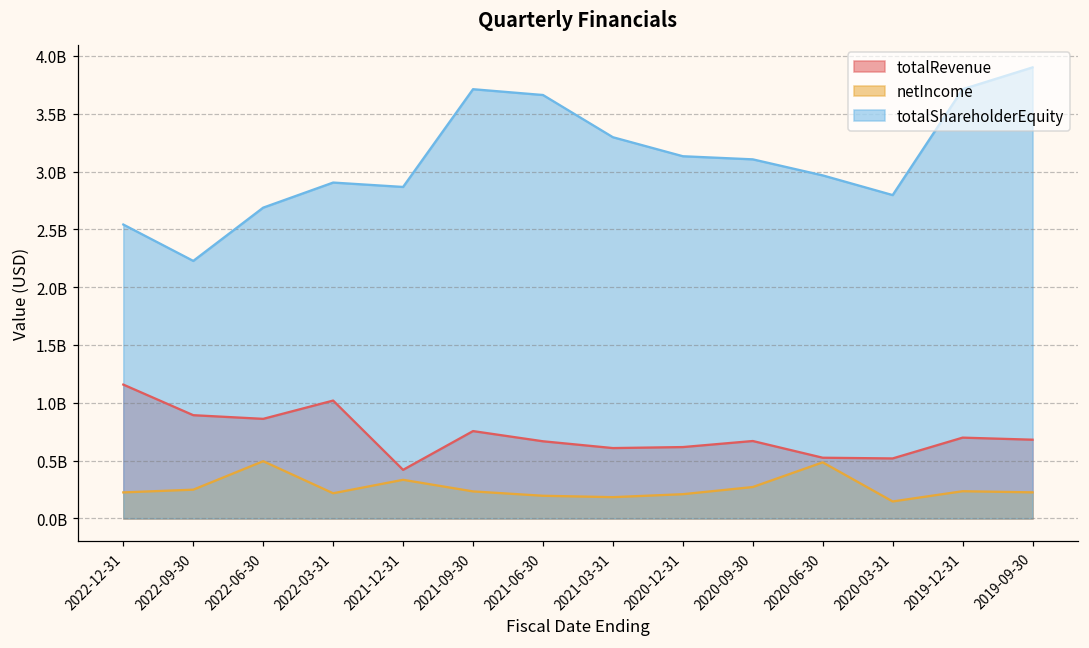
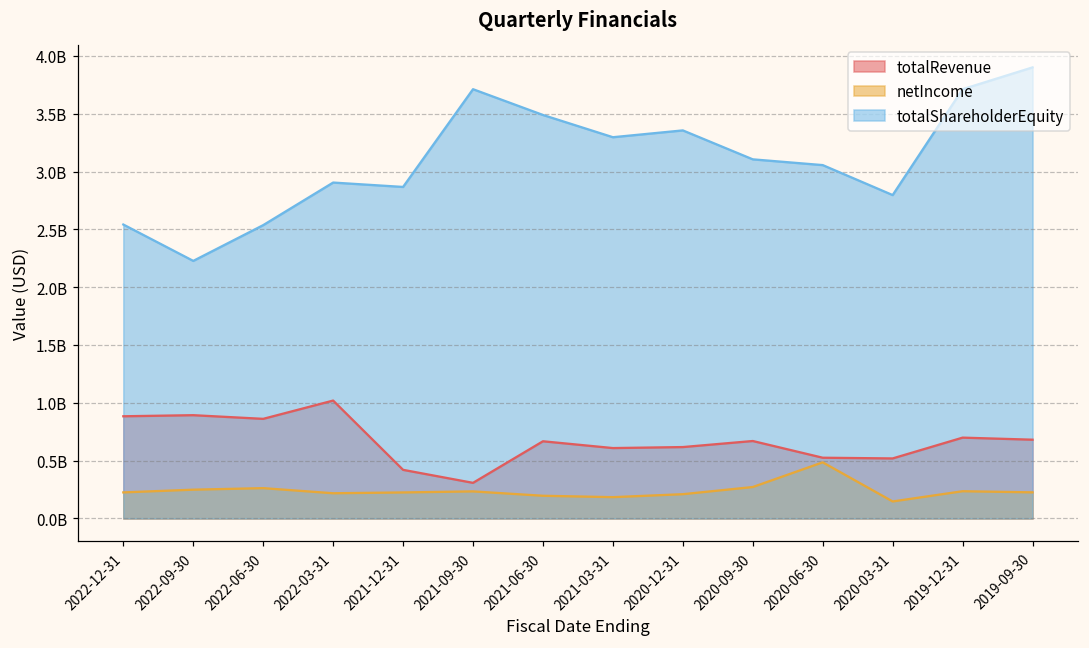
  {
    "totalRevenue": {
-     "2022-12-31": 1160000000,
+     "2022-12-31": 880000000,
      "2022-09-30": 890000000,
      "2022-06-30": 860000000,
      "2022-03-31": 1020000000,
      "2021-12-31": 420000000,
-     "2021-09-30": 760000000,
+     "2021-09-30": 310000000,
      "2021-06-30": 670000000,
      "2021-03-31": 610000000,
      "2020-12-31": 620000000,
      "2020-09-30": 670000000,
      "2020-06-30": 530000000,
      "2020-03-31": 520000000,
      "2019-12-31": 700000000,
      "2019-09-30": 680000000
    },
    "netIncome": {
      "2022-12-31": 230000000,
      "2022-09-30": 250000000,
-     "2022-06-30": 500000000,
+     "2022-06-30": 260000000,
      "2022-03-31": 220000000,
-     "2021-12-31": 330000000,
+     "2021-12-31": 230000000,
      "2021-09-30": 230000000,
      "2021-06-30": 200000000,
      "2021-03-31": 180000000,
      "2020-12-31": 210000000,
      "2020-09-30": 270000000,
      "2020-06-30": 490000000,
      "2020-03-31": 150000000,
      "2019-12-31": 240000000,
      "2019-09-30": 230000000
    },
    "totalShareholderEquity": {
      "2022-12-31": 2540000000,
      "2022-09-30": 2230000000,
-     "2022-06-30": 2690000000,
+     "2022-06-30": 2540000000,
      "2022-03-31": 2900000000,
      "2021-12-31": 2870000000,
      "2021-09-30": 3710000000,
-     "2021-06-30": 3660000000,
+     "2021-06-30": 3490000000,
      "2021-03-31": 3300000000,
-     "2020-12-31": 3130000000,
+     "2020-12-31": 3360000000,
      "2020-09-30": 3110000000,
-     "2020-06-30": 2970000000,
+     "2020-06-30": 3060000000,
      "2020-03-31": 2800000000
    }
  }
